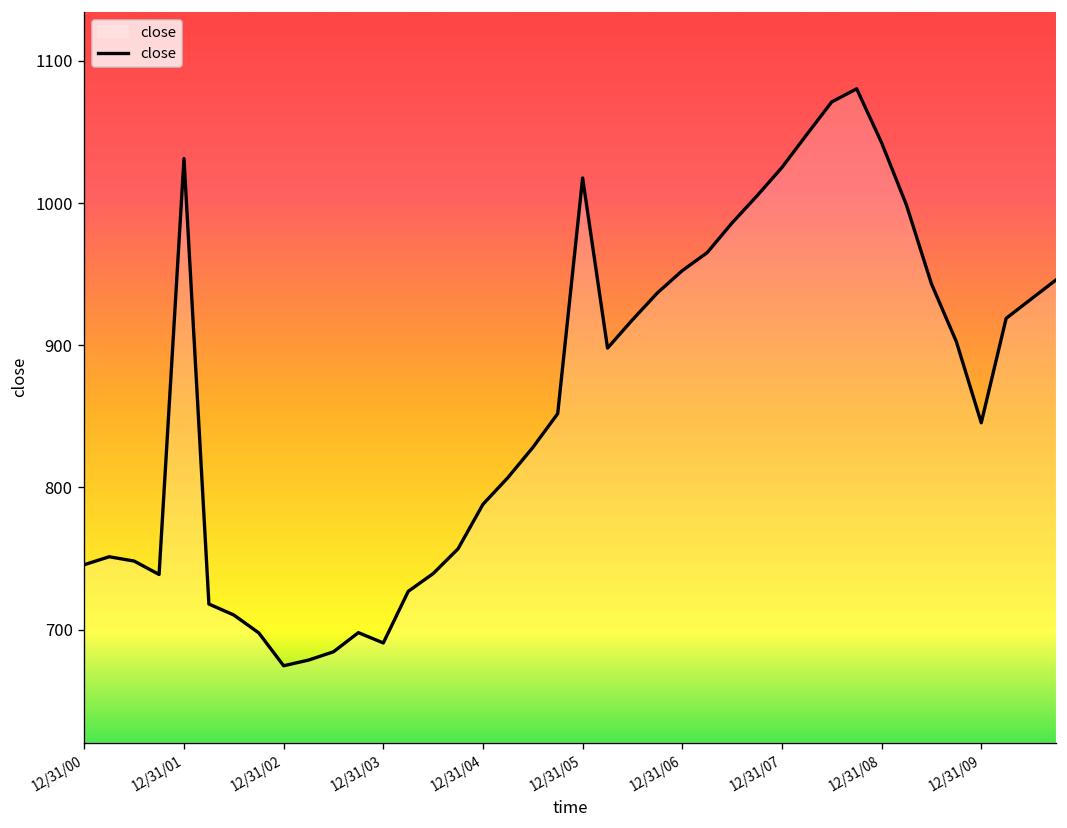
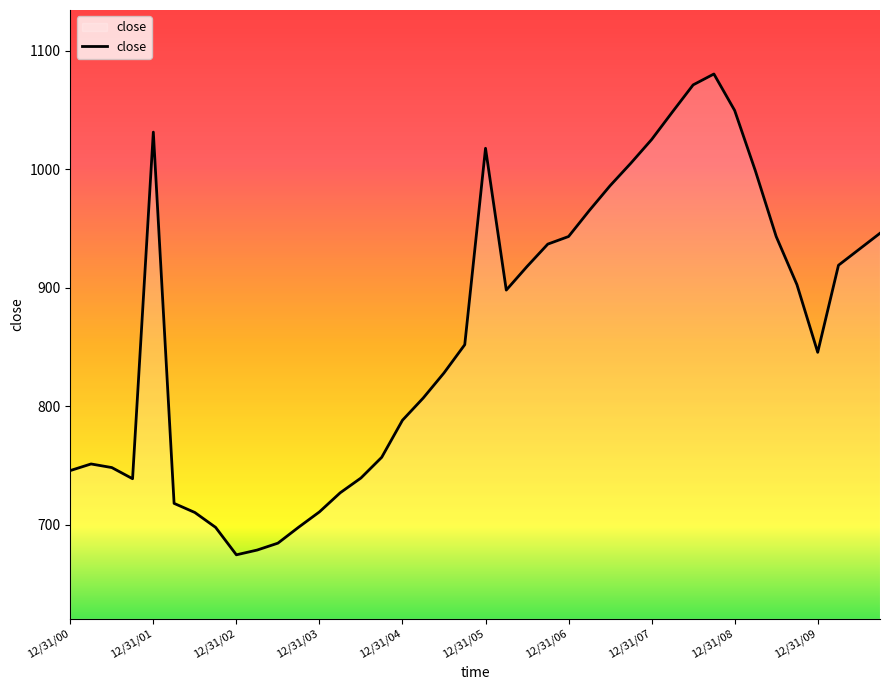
  {
    "12/31/00": 746,
    "12/31/01": 1031,
    "12/31/02": 675,
-   "12/31/03": 691,
+   "12/31/03": 711,
    "12/31/04": 788,
    "12/31/05": 1018,
-   "12/31/06": 953,
+   "12/31/06": 943,
    "12/31/07": 1025,
-   "12/31/08": 1042,
+   "12/31/08": 1050,
    "12/31/09": 846
  }
